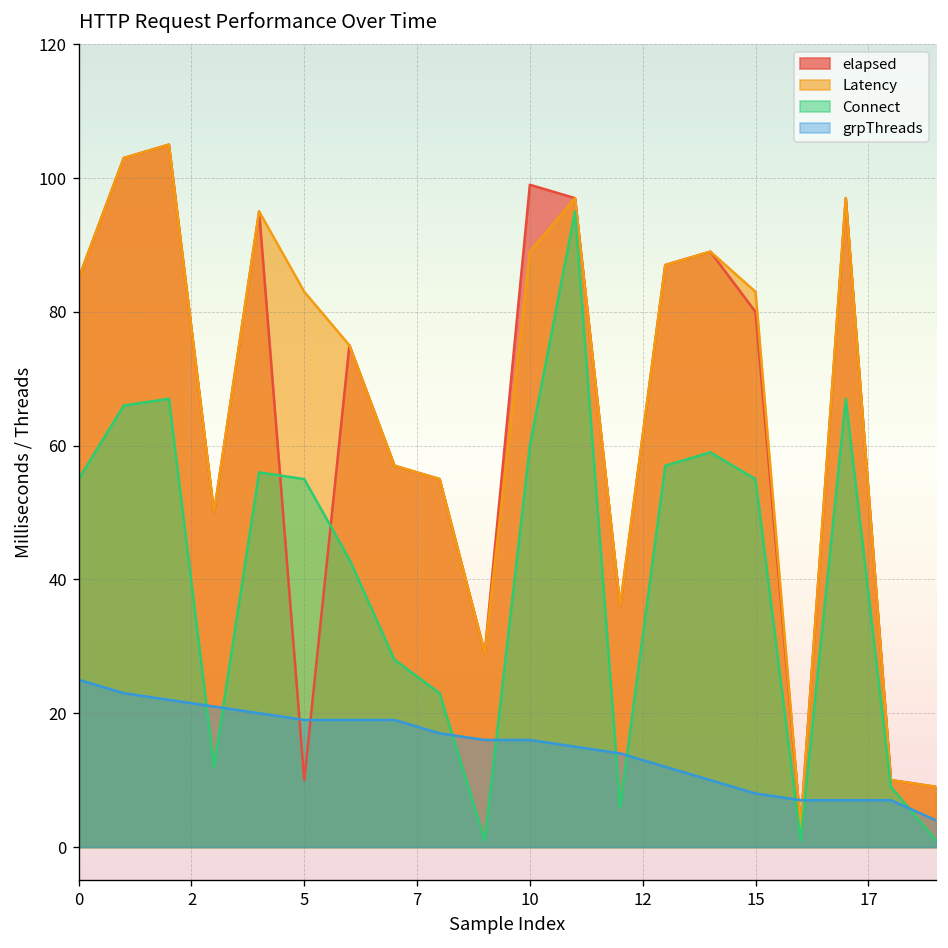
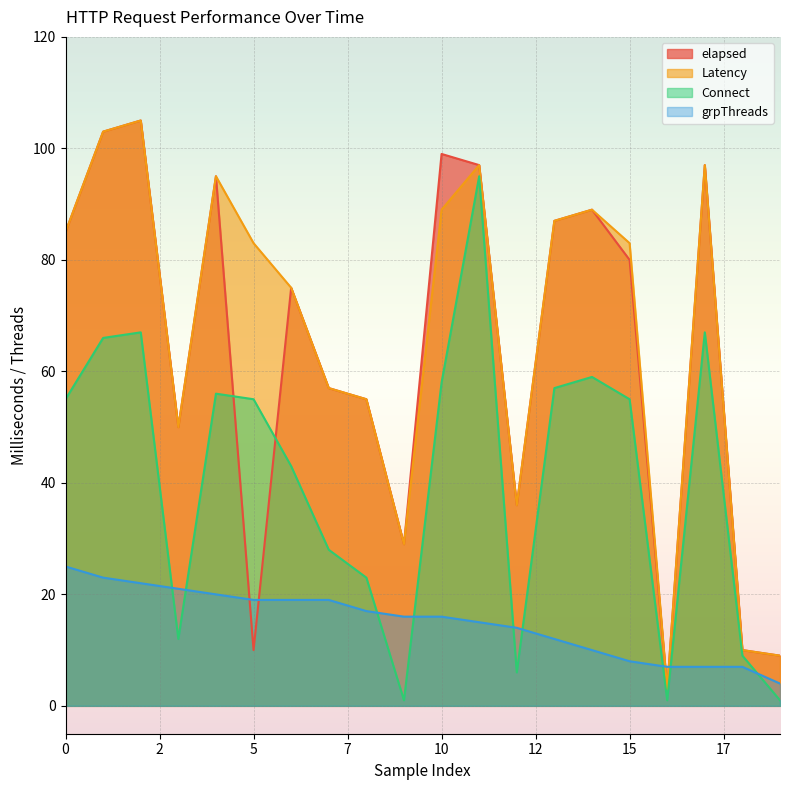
  {
    "elapsed": {
      "5": 10,
      "10": 99,
      "15": 80
    },
    "Latency": {
      "5": 83,
      "10": 89,
      "15": 83
    },
    "Connect": {
      "0": 55,
      "5": 55,
-     "10": 60,
+     "10": 58,
      "15": 55
    },
    "grpThreads": {
      "0": 25,
      "5": 19,
      "10": 16,
      "15": 8
    }
  }
